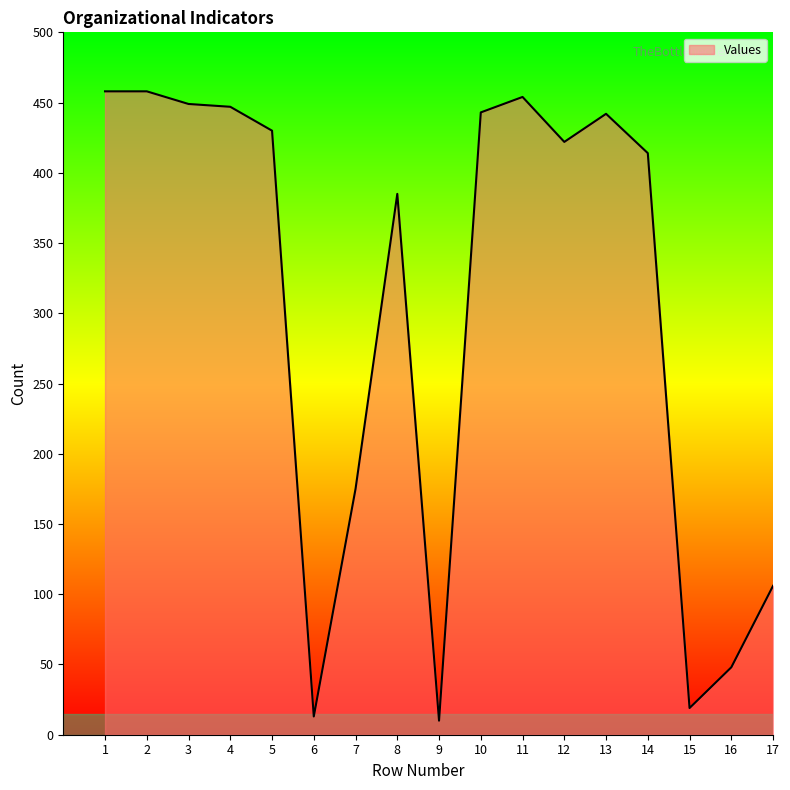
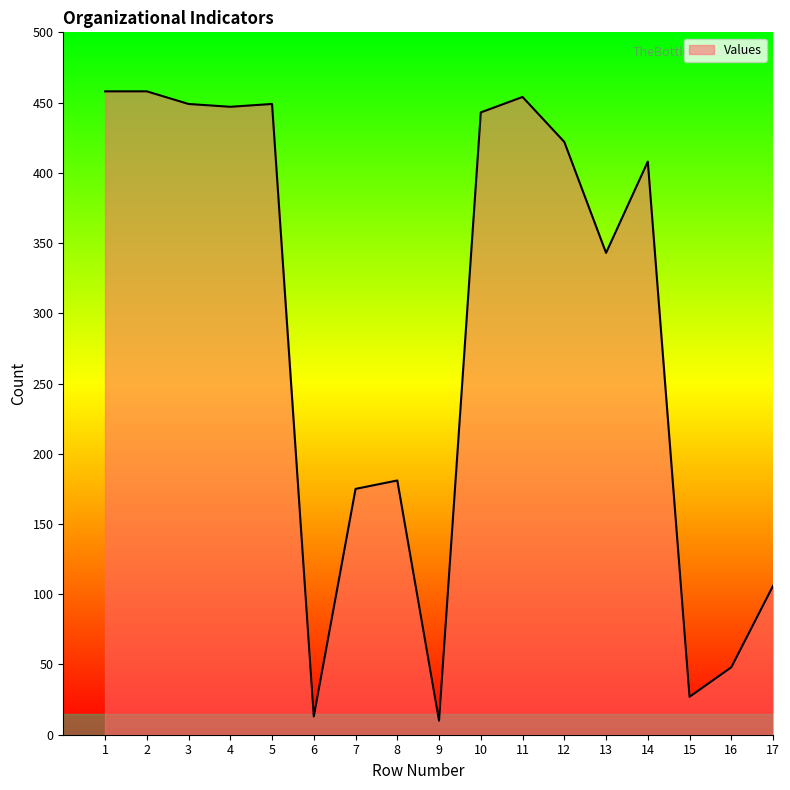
  {
    "1": 458,
    "2": 458,
    "3": 449,
    "4": 447,
-   "5": 430,
+   "5": 449,
    "7": 175,
-   "8": 385,
+   "8": 181,
    "10": 443,
    "11": 454,
    "12": 422,
-   "13": 442,
-   "14": 414,
-   "15": 19,
+   "13": 343,
+   "14": 408,
+   "15": 27,
    "16": 48,
    "17": 106
  }
